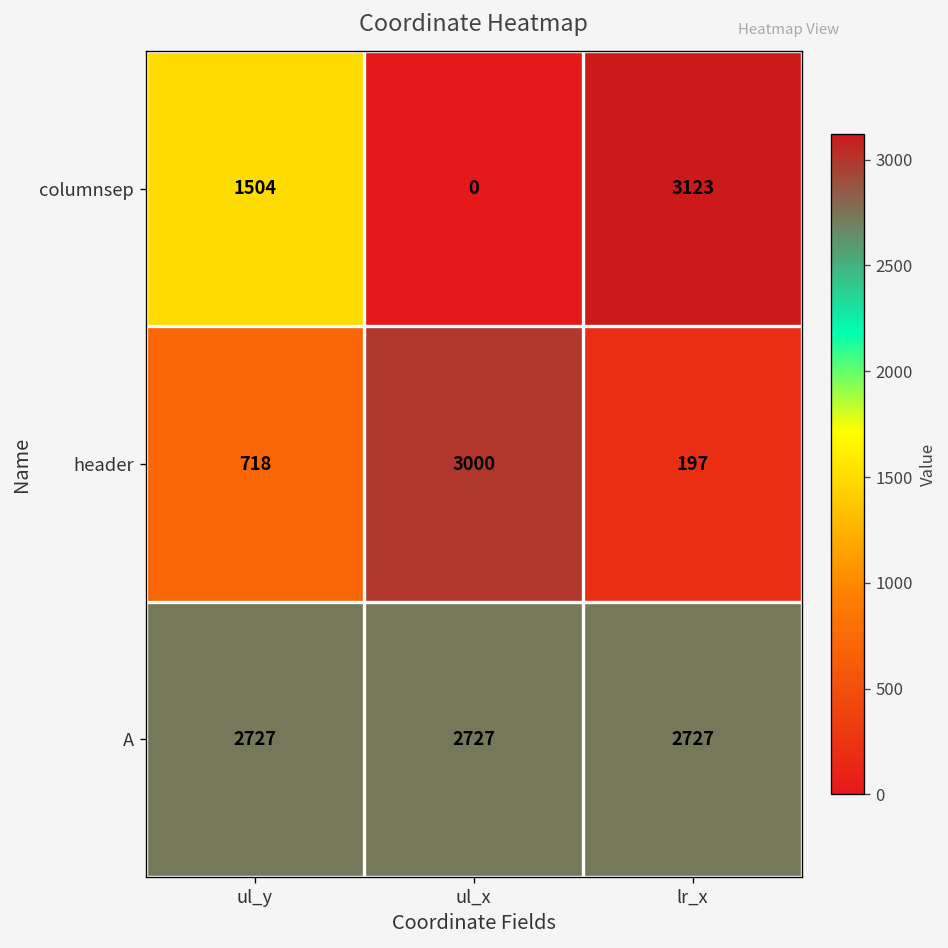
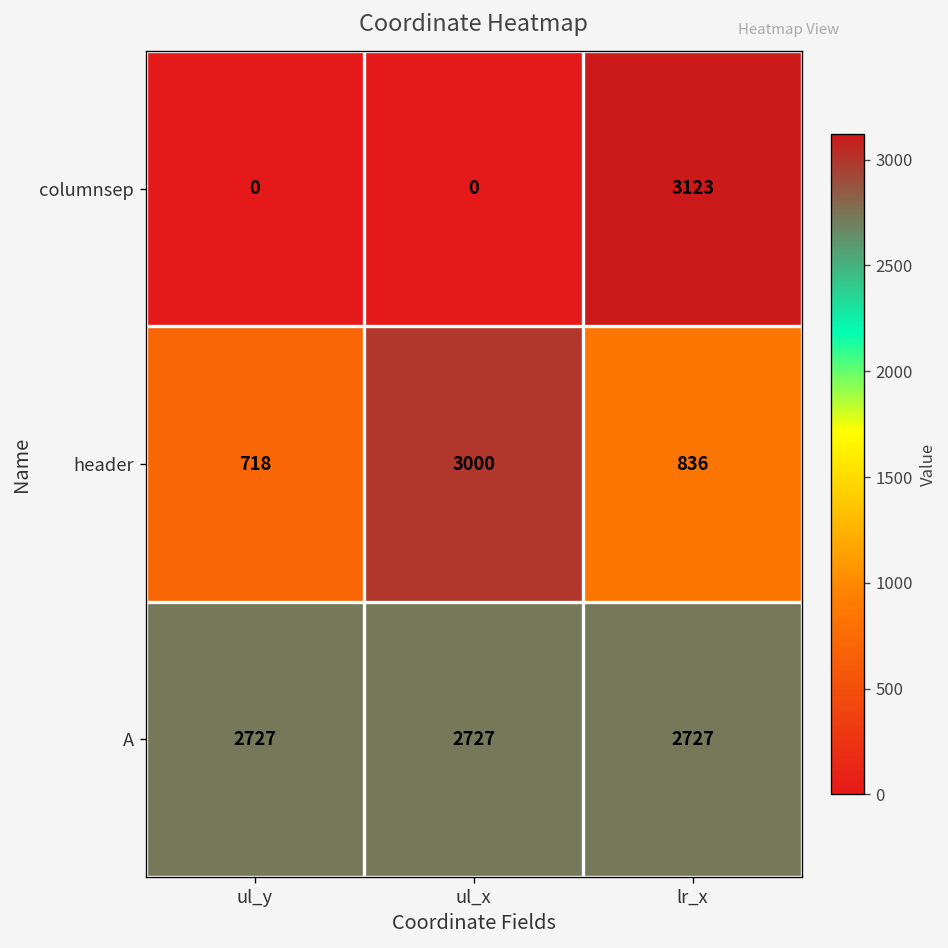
  {
    "columnsep": {
-     "ul_y": 1504,
+     "ul_y": 0,
      "ul_x": 0,
      "lr_x": 3123
    },
    "header": {
      "ul_y": 718,
      "ul_x": 3000,
-     "lr_x": 197
+     "lr_x": 836
    },
    "A": {
      "ul_y": 2727,
      "ul_x": 2727,
      "lr_x": 2727
    }
  }
